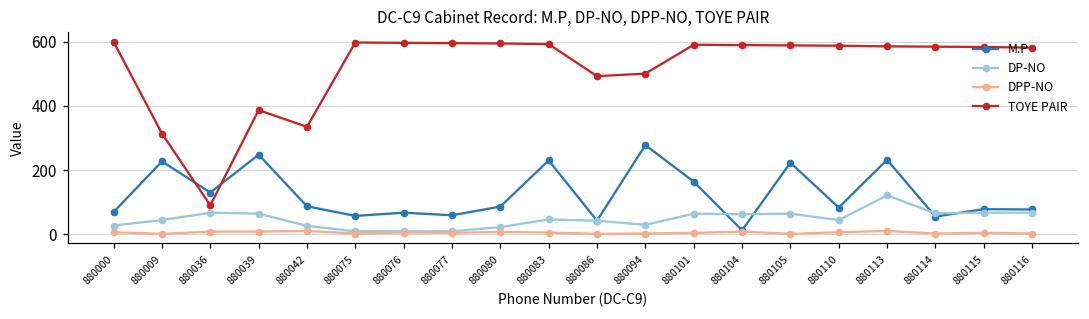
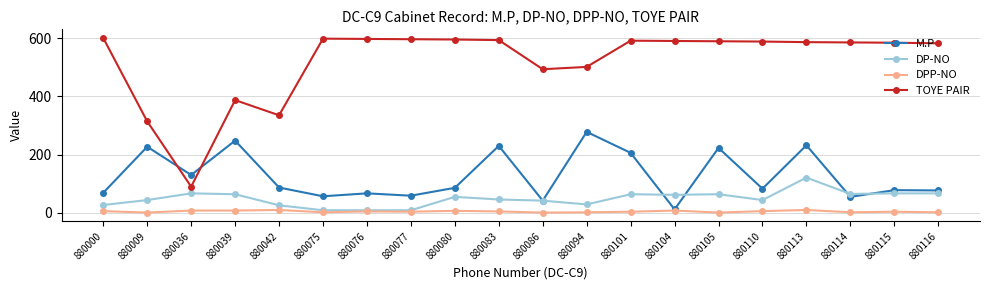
  {
    "M.P": {
      "880000": 70,
      "880009": 230,
      "880036": 130,
      "880039": 250,
      "880042": 90,
      "880075": 60,
      "880076": 70,
      "880077": 60,
      "880080": 90,
      "880083": 230,
      "880094": 280,
-     "880101": 160,
+     "880101": 210,
      "880105": 220,
      "880110": 80,
      "880113": 230,
      "880114": 60,
      "880115": 80,
      "880116": 80
    },
    "DP-NO": {
      "880000": 30,
      "880009": 40,
      "880036": 70,
      "880039": 60,
      "880042": 30,
-     "880080": 20,
+     "880080": 60,
      "880083": 50,
      "880094": 30,
      "880101": 60,
      "880104": 60,
      "880105": 60,
      "880110": 40,
      "880113": 120,
      "880114": 70,
      "880115": 70,
      "880116": 70
    },
    "DPP-NO": {
      "880000": 10,
      "880009": 0,
      "880036": 10,
      "880039": 10,
      "880042": 10,
      "880080": 10,
      "880083": 10,
      "880086": 0,
      "880094": 0,
      "880101": 0,
      "880105": 0,
      "880110": 10,
      "880113": 10,
      "880114": 0,
      "880115": 0,
      "880116": 0
    },
    "TOYE PAIR": {
      "880000": 600,
      "880009": 310,
      "880036": 90,
      "880039": 390,
      "880042": 340,
      "880075": 600,
      "880076": 600,
      "880077": 600,
      "880080": 600,
      "880083": 590,
      "880086": 490,
      "880094": 500,
      "880101": 590,
      "880104": 590,
      "880105": 590,
      "880110": 590,
      "880113": 590,
      "880114": 590,
      "880115": 580,
      "880116": 580
    }
  }
